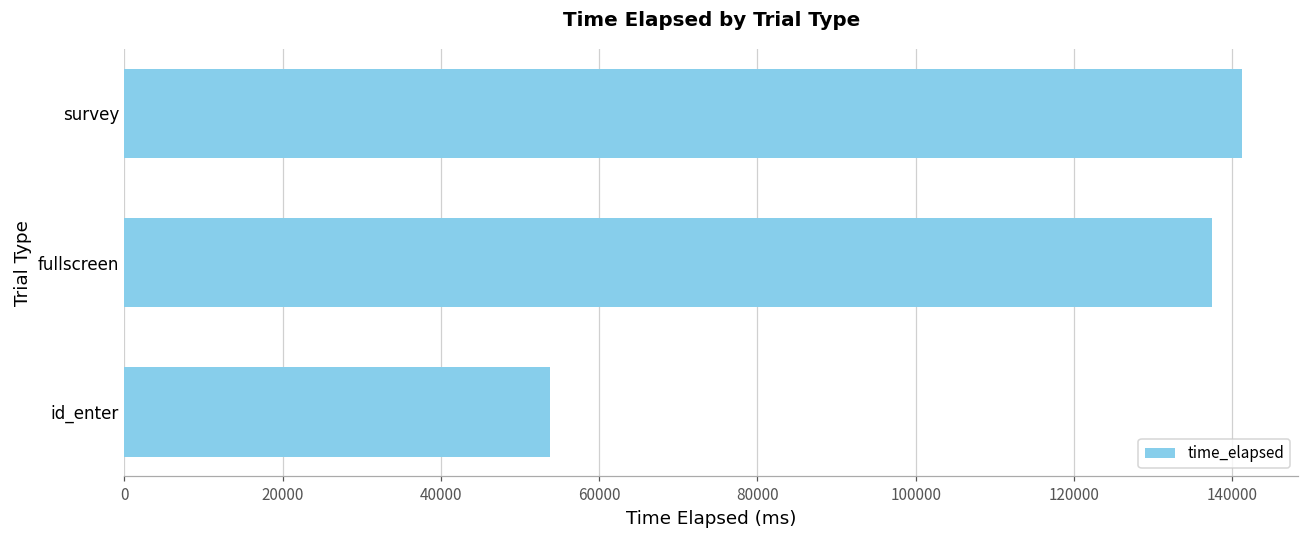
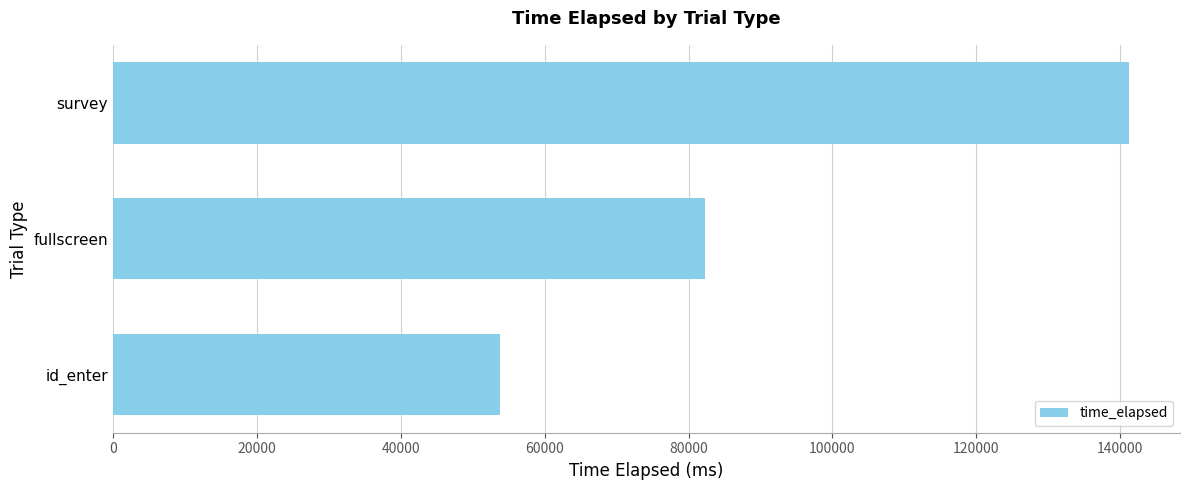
  {
    "survey": 141000,
-   "fullscreen": 137000,
+   "fullscreen": 82000,
    "id_enter": 54000
  }
